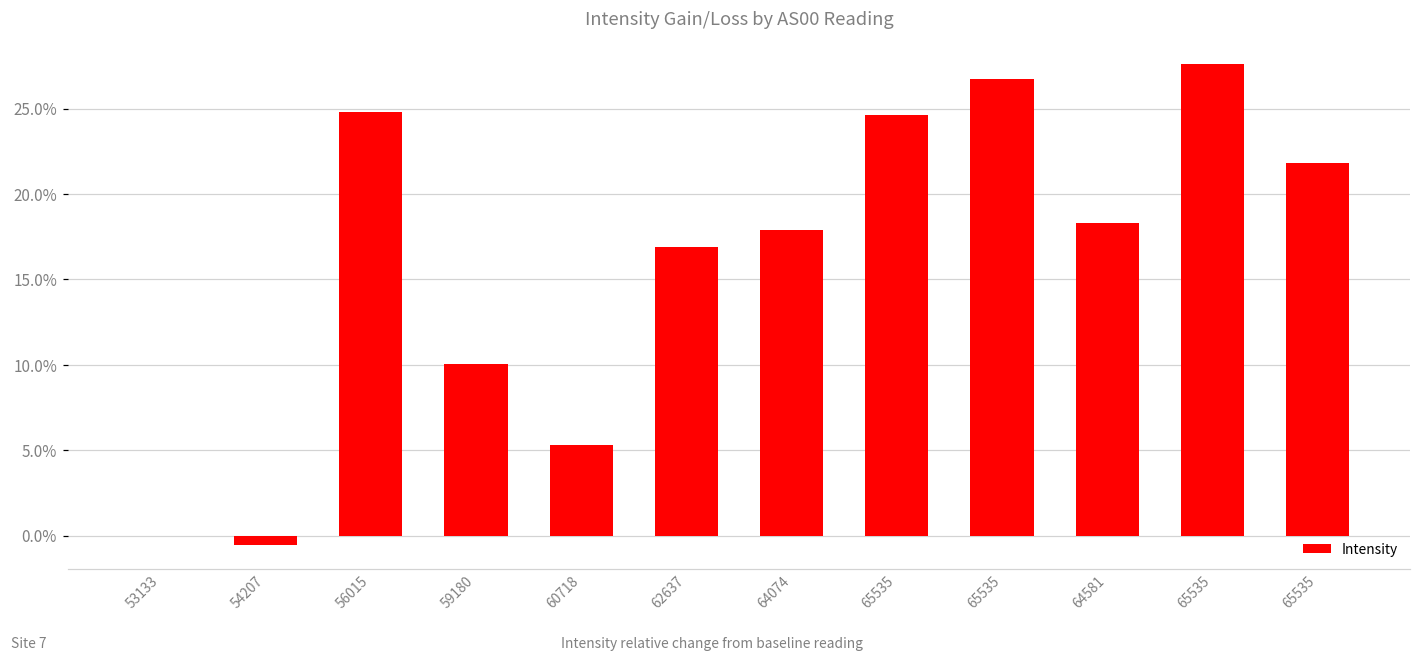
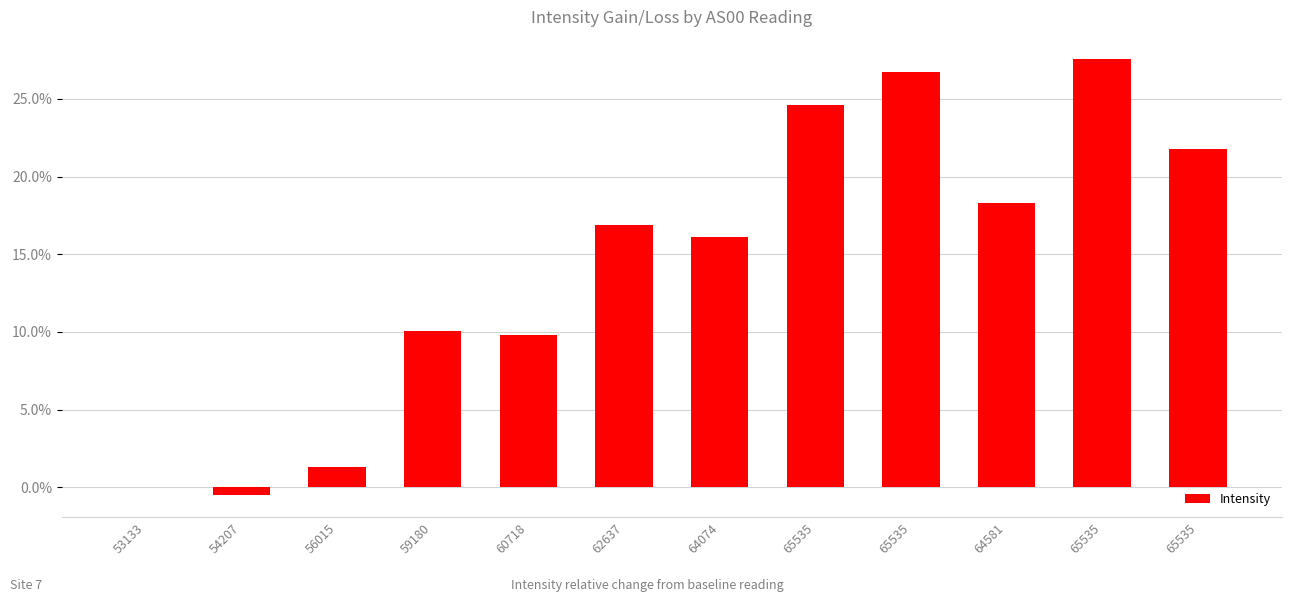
  {
    "53133": "0.0%",
    "54207": "-0.5%",
-   "56015": "24.8%",
+   "56015": "1.3%",
    "59180": "10.1%",
-   "60718": "5.3%",
+   "60718": "9.8%",
    "62637": "16.9%",
-   "64074": "17.9%",
+   "64074": "16.1%",
    "64581": "18.3%"
  }
